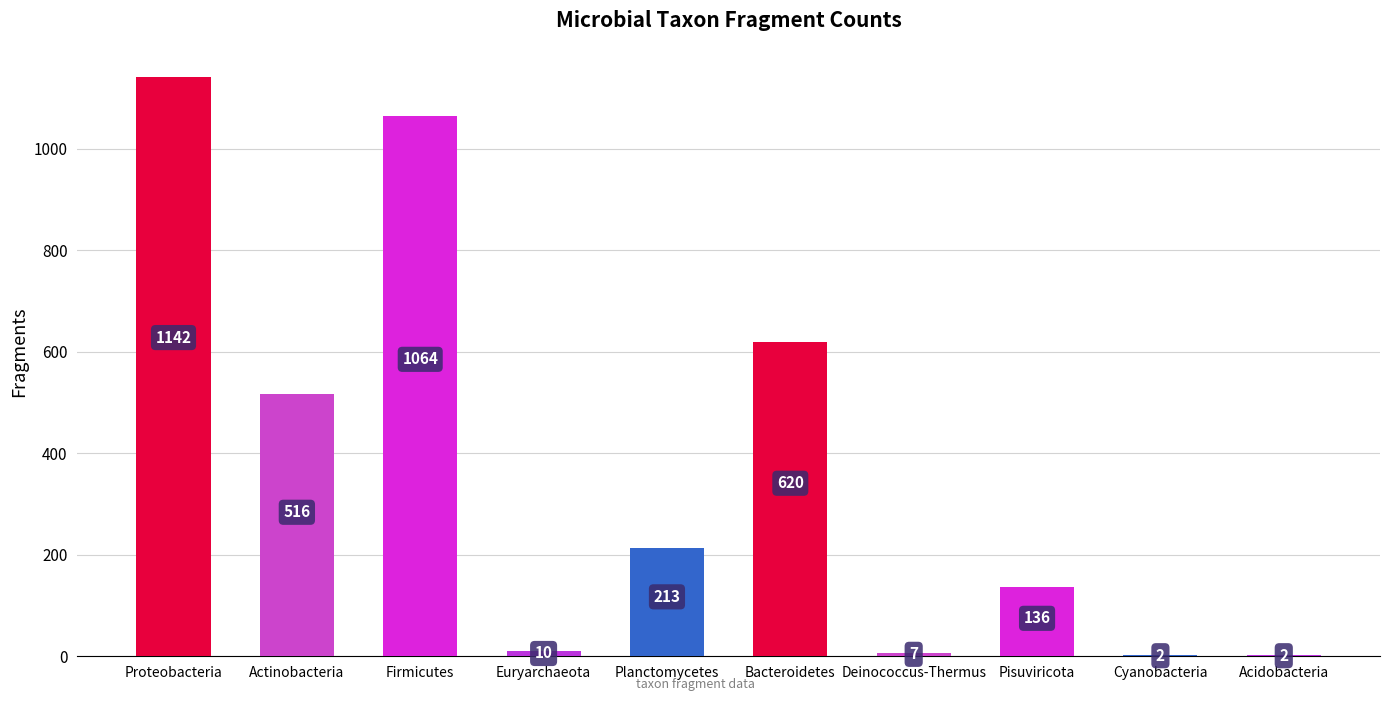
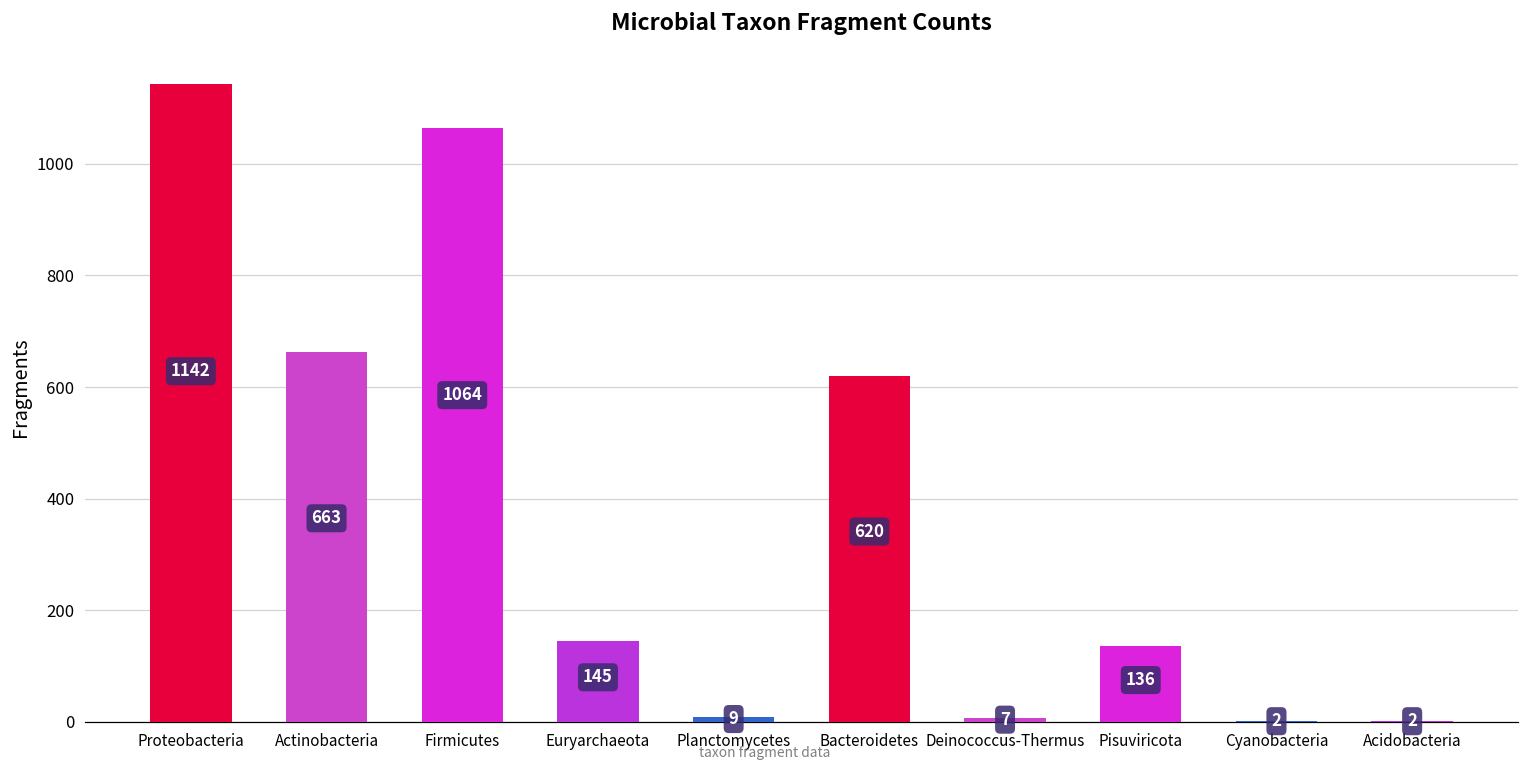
  {
-   "Actinobacteria": 516,
-   "Euryarchaeota": 10,
-   "Planctomycetes": 213
+   "Actinobacteria": 663,
+   "Euryarchaeota": 145,
+   "Planctomycetes": 9
  }
